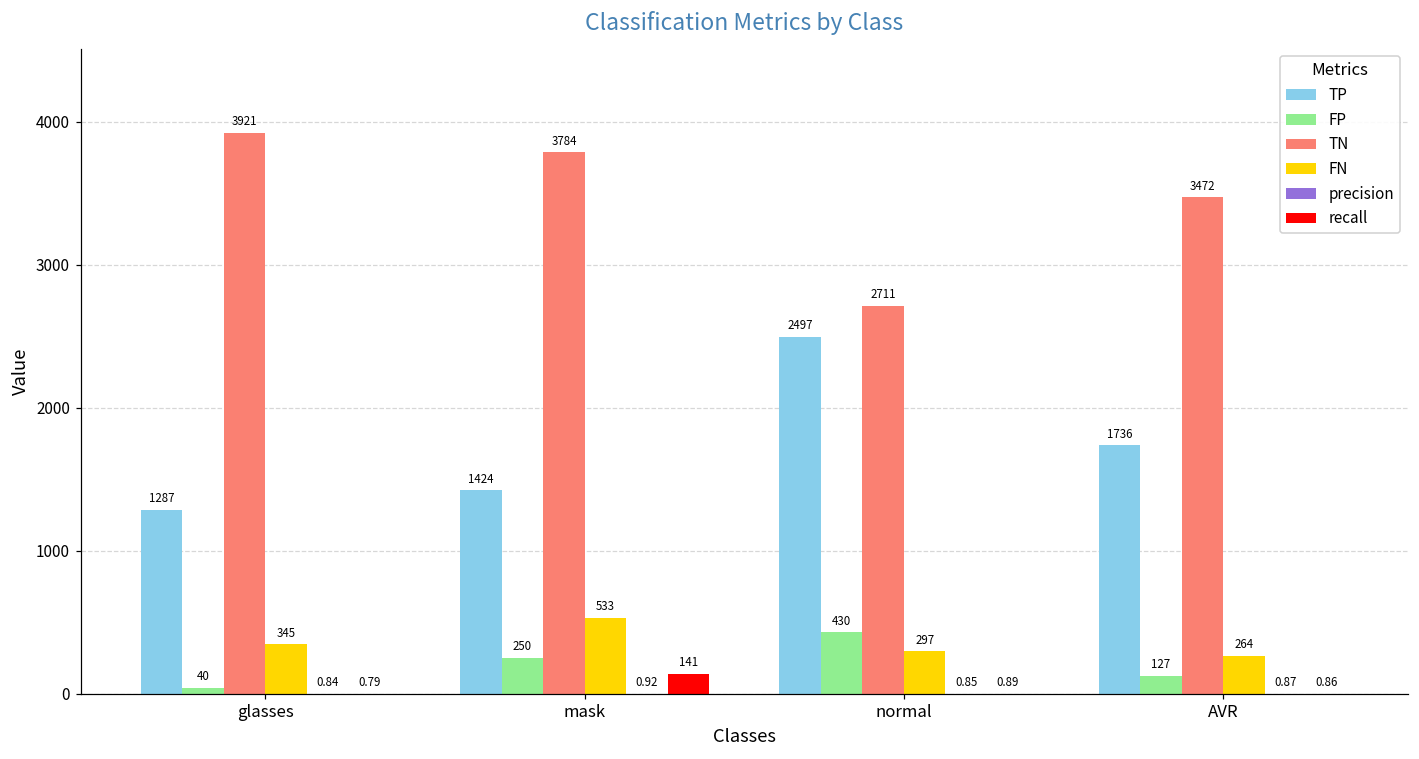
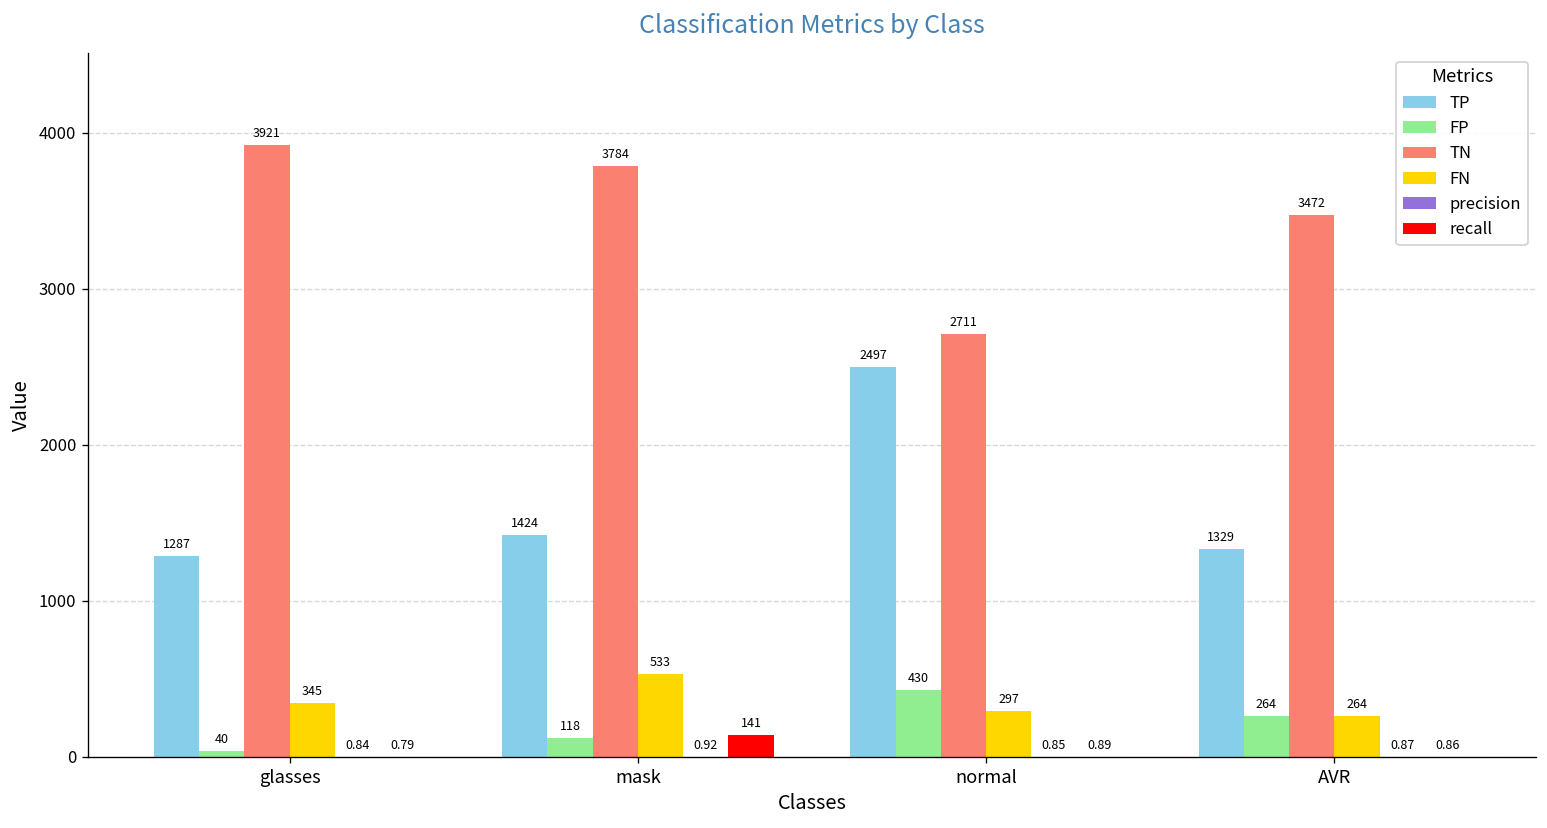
  {
    "TP": {
      "glasses": 1287,
      "mask": 1424,
      "normal": 2497,
-     "AVR": 1736
+     "AVR": 1329
    },
    "FP": {
      "glasses": 40,
-     "mask": 250,
+     "mask": 118,
      "normal": 430,
-     "AVR": 127
+     "AVR": 264
    },
    "TN": {
      "glasses": 3921,
      "mask": 3784,
      "normal": 2711,
      "AVR": 3472
    },
    "FN": {
      "glasses": 345,
      "mask": 533,
      "normal": 297,
      "AVR": 264
    },
    "precision": {
      "glasses": 0.84,
      "mask": 0.92,
      "normal": 0.85,
      "AVR": 0.87
    },
    "recall": {
      "glasses": 0.79,
      "mask": 141,
      "normal": 0.89,
      "AVR": 0.86
    }
  }
